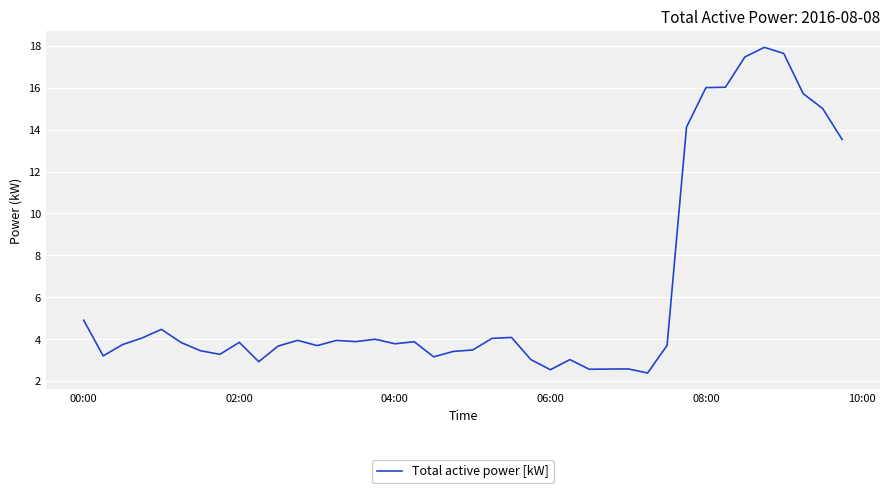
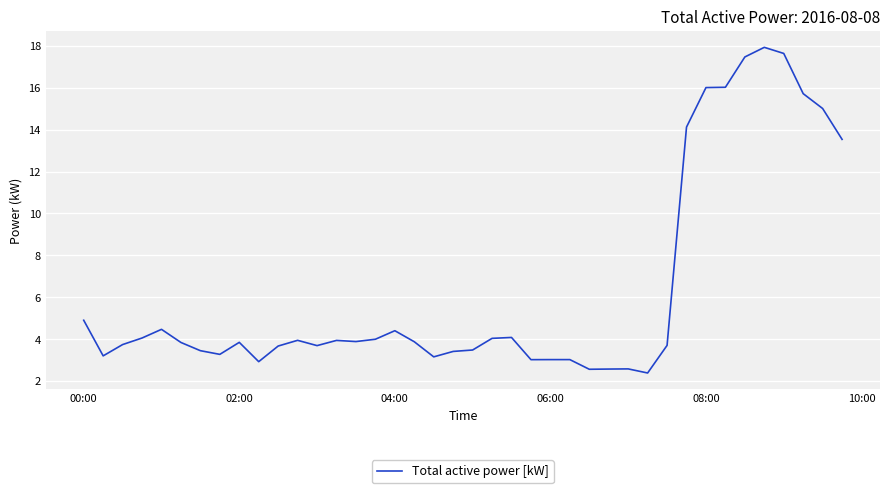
  {
    "00:00": 4.9,
    "02:00": 3.9,
-   "04:00": 3.8,
-   "06:00": 2.5,
+   "04:00": 4.4,
+   "06:00": 3.0,
    "08:00": 16.0
  }
